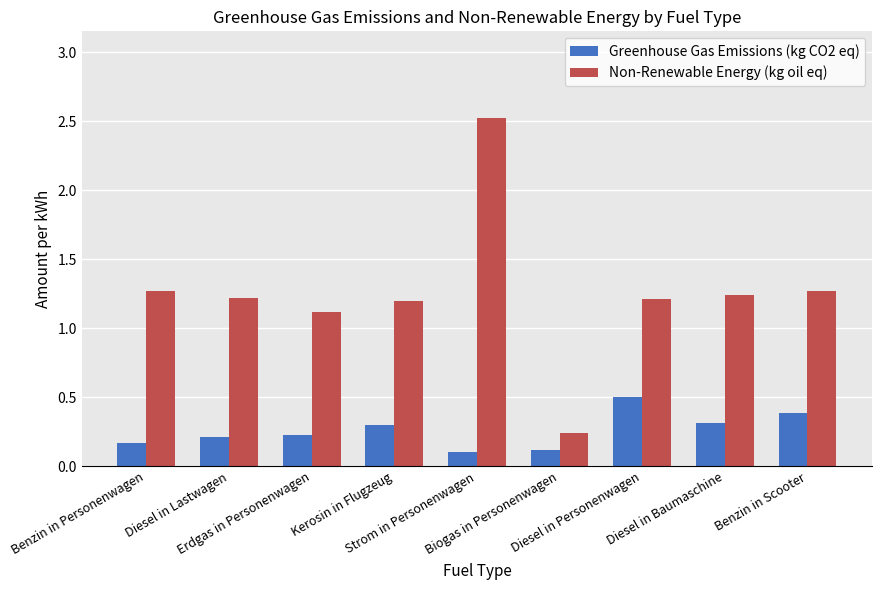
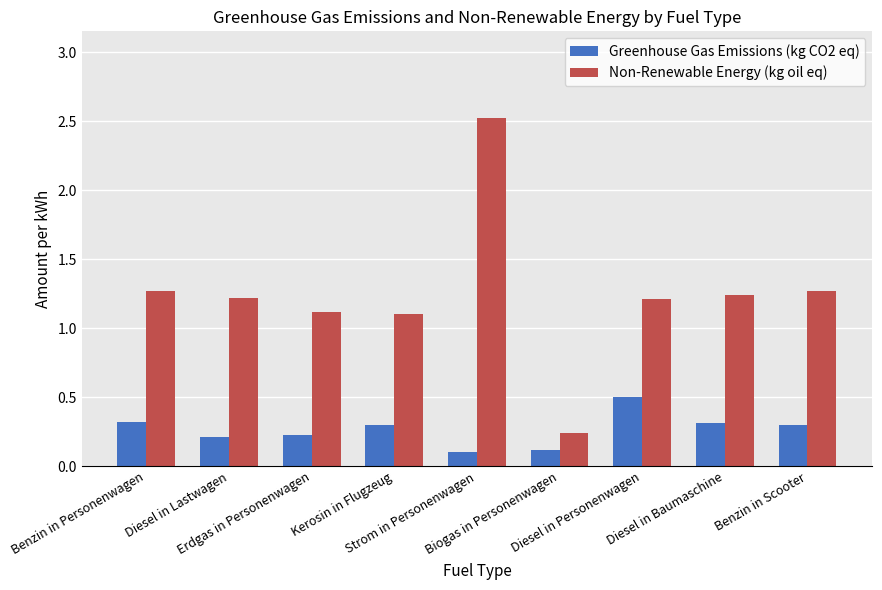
  {
    "Greenhouse Gas Emissions (kg CO2 eq)": {
-     "Benzin in Personenwagen": 0.17,
+     "Benzin in Personenwagen": 0.32,
      "Diesel in Lastwagen": 0.21,
      "Erdgas in Personenwagen": 0.23,
      "Kerosin in Flugzeug": 0.30,
      "Strom in Personenwagen": 0.10,
      "Biogas in Personenwagen": 0.12,
      "Diesel in Personenwagen": 0.50,
      "Diesel in Baumaschine": 0.31,
-     "Benzin in Scooter": 0.38
+     "Benzin in Scooter": 0.30
    },
    "Non-Renewable Energy (kg oil eq)": {
      "Benzin in Personenwagen": 1.27,
      "Diesel in Lastwagen": 1.22,
      "Erdgas in Personenwagen": 1.12,
-     "Kerosin in Flugzeug": 1.2,
+     "Kerosin in Flugzeug": 1.1,
      "Strom in Personenwagen": 2.52,
      "Biogas in Personenwagen": 0.24,
      "Diesel in Personenwagen": 1.2,
      "Diesel in Baumaschine": 1.24,
      "Benzin in Scooter": 1.27
    }
  }
